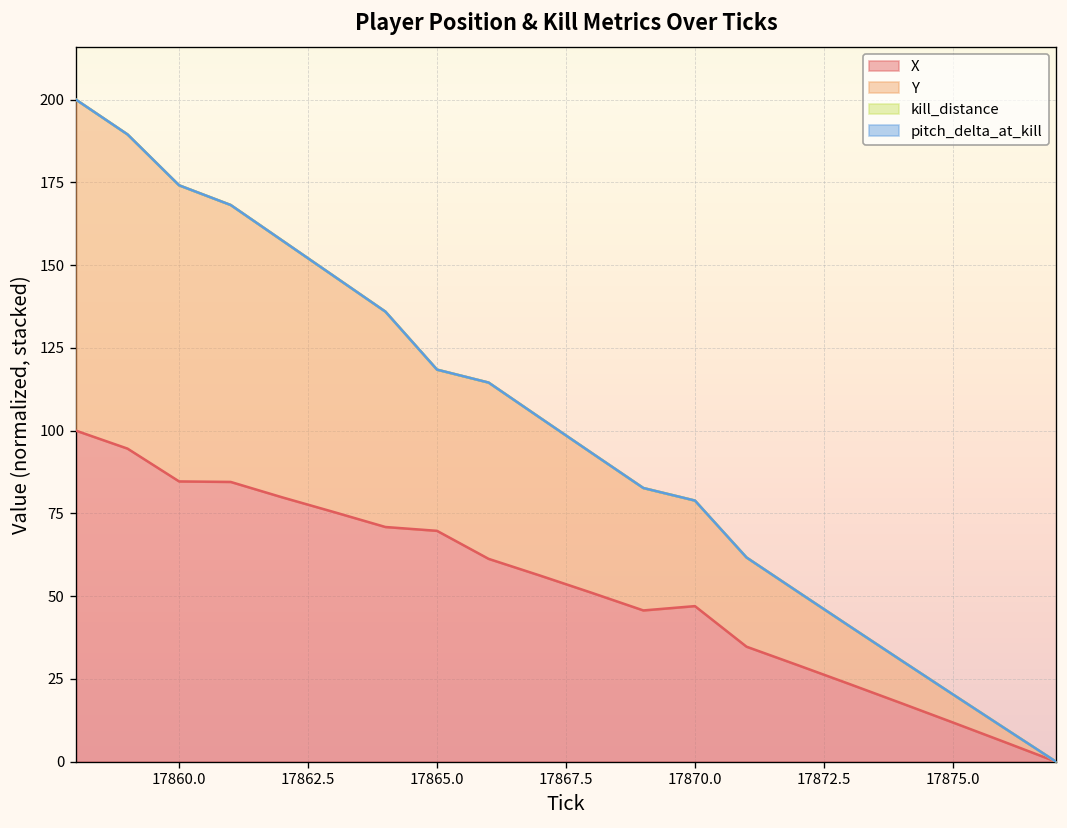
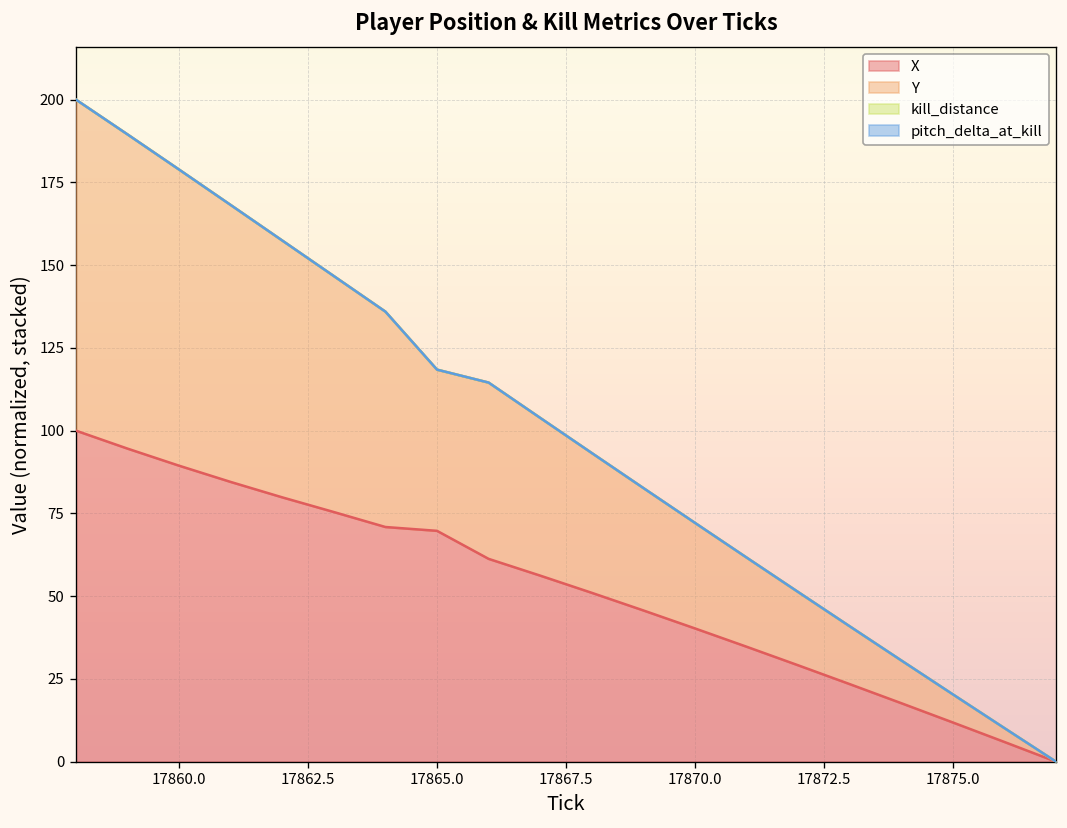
  {
    "X": {
-     "17860.0": 85,
+     "17860.0": 89,
      "17865.0": 70,
-     "17870.0": 47,
+     "17870.0": 40,
      "17875.0": 12
    }
  }
